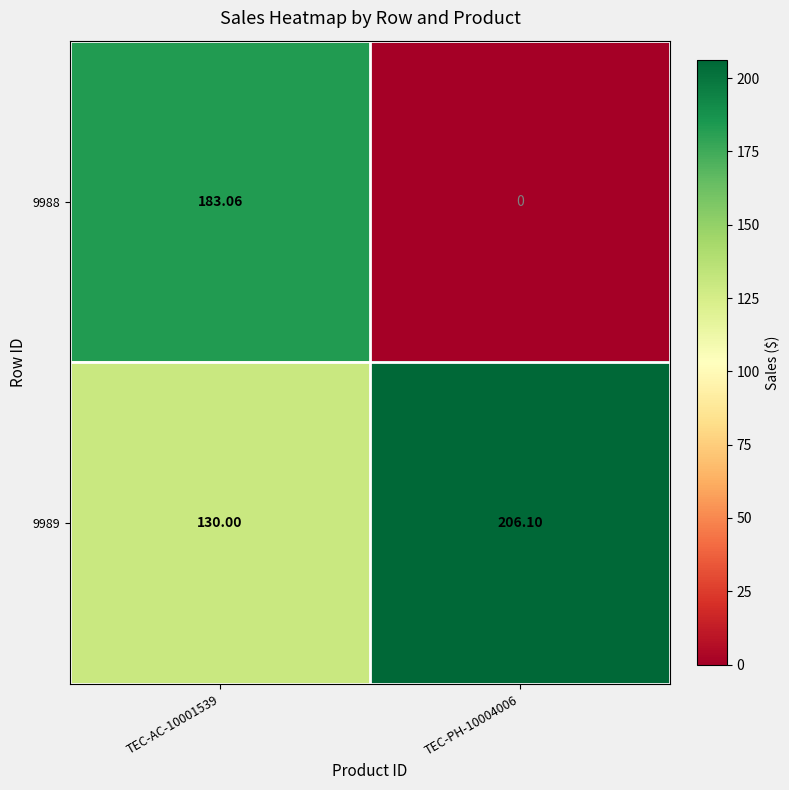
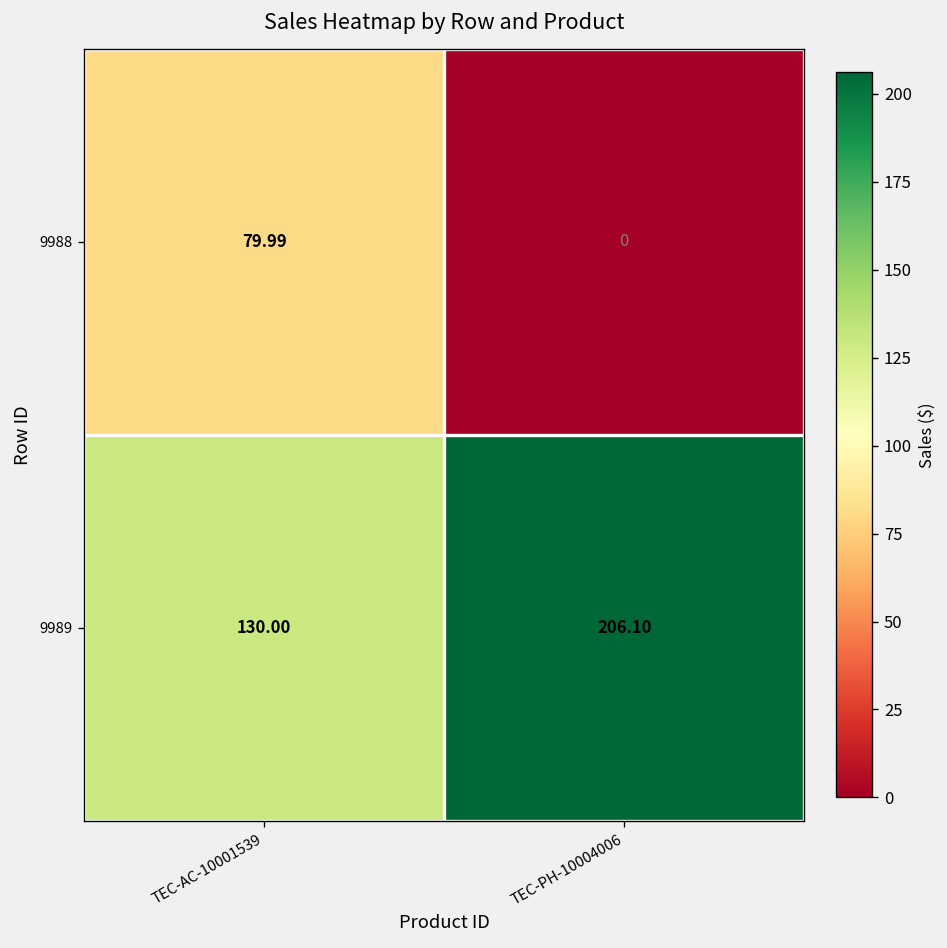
  {
    "9988": {
-     "TEC-AC-10001539": 183.06,
+     "TEC-AC-10001539": 79.99,
      "TEC-PH-10004006": 0
    },
    "9989": {
      "TEC-AC-10001539": 130.00,
      "TEC-PH-10004006": 206.10
    }
  }
